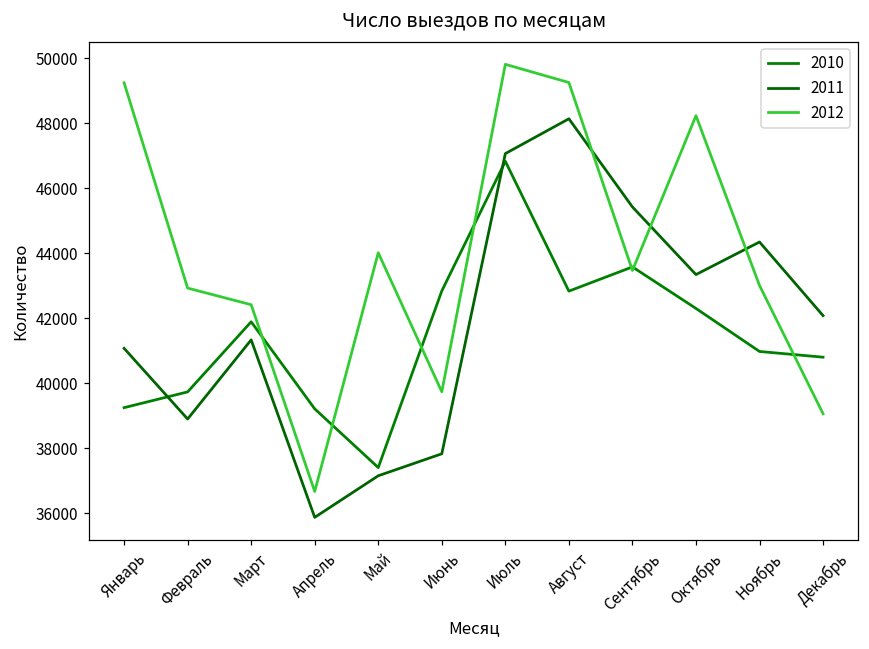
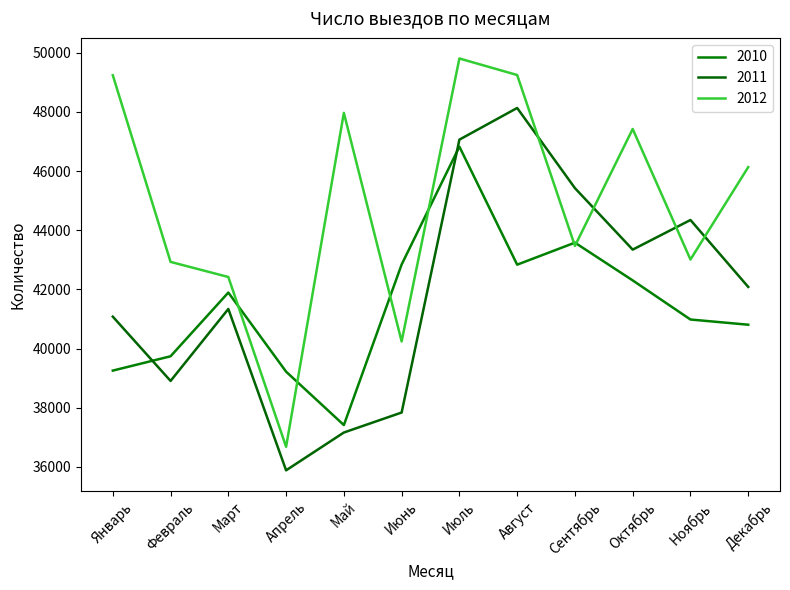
  {
    "2012": {
      "Январь": 49200,
      "Февраль": 42900,
      "Март": 42400,
      "Апрель": 36700,
-     "Май": 44000,
-     "Июнь": 39700,
+     "Май": 48000,
+     "Июнь": 40200,
      "Июль": 49800,
      "Август": 49300,
      "Сентябрь": 43500,
-     "Октябрь": 48200,
+     "Октябрь": 47400,
      "Ноябрь": 43000,
-     "Декабрь": 39100
+     "Декабрь": 46100
    }
  }
